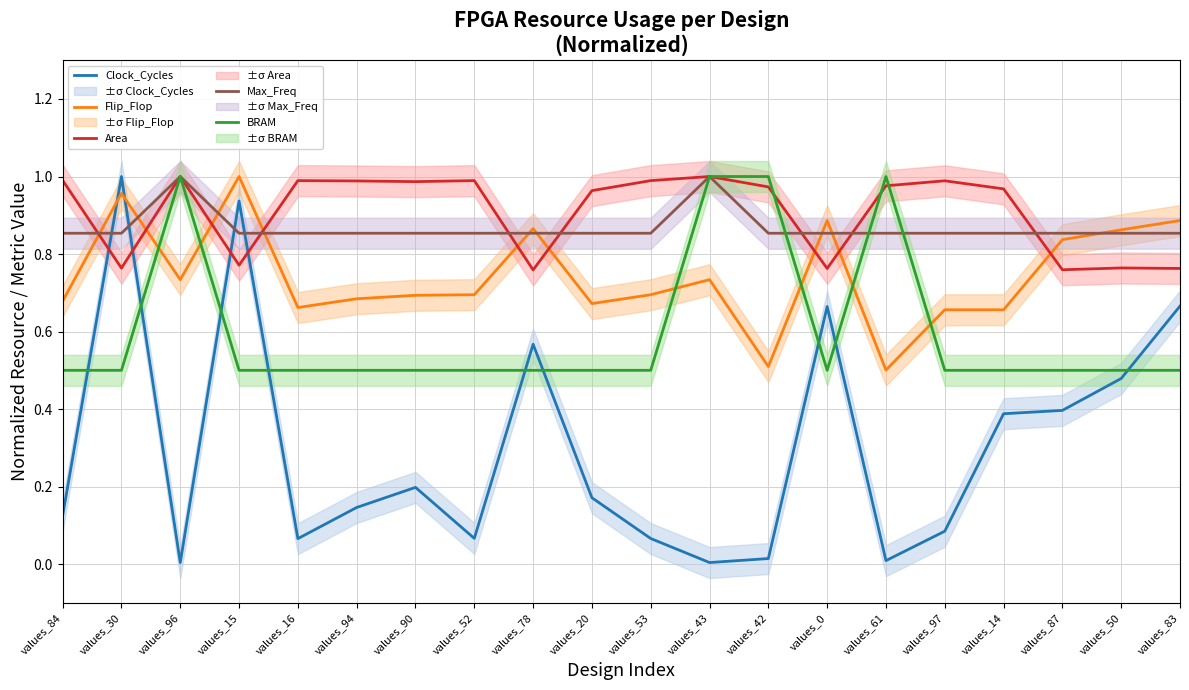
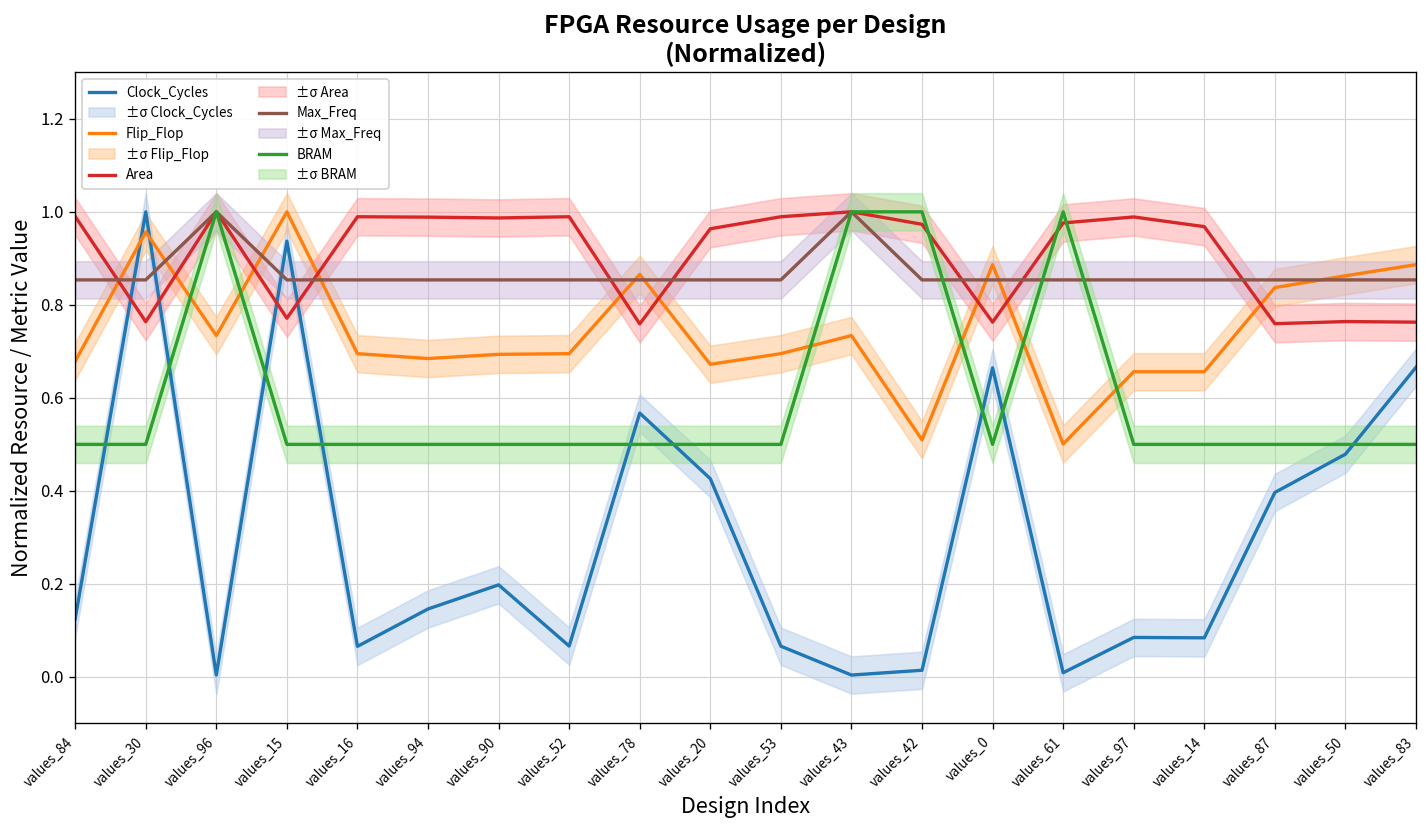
  {
    "Clock_Cycles": {
      "values_84": 0.12,
      "values_96": 0.00,
      "values_15": 0.94,
      "values_16": 0.07,
      "values_94": 0.15,
      "values_90": 0.20,
      "values_52": 0.07,
      "values_78": 0.57,
-     "values_20": 0.17,
+     "values_20": 0.43,
      "values_53": 0.07,
      "values_43": 0.00,
      "values_42": 0.01,
      "values_0": 0.66,
      "values_61": 0.01,
      "values_97": 0.08,
-     "values_14": 0.39,
+     "values_14": 0.08,
      "values_87": 0.40,
      "values_50": 0.48,
      "values_83": 0.67
    },
    "Flip_Flop": {
      "values_84": 0.68,
      "values_30": 0.96,
      "values_96": 0.73,
      "values_15": 1.00,
-     "values_16": 0.66,
+     "values_16": 0.70,
      "values_94": 0.68,
      "values_90": 0.69,
      "values_52": 0.70,
      "values_78": 0.87,
      "values_20": 0.67,
      "values_53": 0.70,
      "values_43": 0.73,
      "values_42": 0.51,
      "values_0": 0.89,
      "values_61": 0.50,
      "values_97": 0.66,
      "values_14": 0.66,
      "values_87": 0.84,
      "values_50": 0.86,
      "values_83": 0.89
    },
    "Area": {
      "values_84": 0.99,
      "values_30": 0.76,
      "values_15": 0.77,
      "values_16": 0.99,
      "values_94": 0.99,
      "values_90": 0.99,
      "values_52": 0.99,
      "values_78": 0.76,
      "values_20": 0.96,
      "values_53": 0.99,
      "values_42": 0.97,
      "values_0": 0.76,
      "values_61": 0.98,
      "values_97": 0.99,
      "values_14": 0.97,
      "values_87": 0.76,
      "values_50": 0.76,
      "values_83": 0.76
    },
    "Max_Freq": {
      "values_84": 0.85,
      "values_30": 0.85,
      "values_15": 0.85,
      "values_16": 0.85,
      "values_94": 0.85,
      "values_90": 0.85,
      "values_52": 0.85,
      "values_78": 0.85,
      "values_20": 0.85,
      "values_53": 0.85,
      "values_42": 0.85,
      "values_0": 0.85,
      "values_61": 0.85,
      "values_97": 0.85,
      "values_14": 0.85,
      "values_87": 0.85,
      "values_50": 0.85,
      "values_83": 0.85
    },
    "BRAM": {
      "values_84": 0.50,
      "values_30": 0.50,
      "values_15": 0.50,
      "values_16": 0.50,
      "values_94": 0.50,
      "values_90": 0.50,
      "values_52": 0.50,
      "values_78": 0.50,
      "values_20": 0.50,
      "values_53": 0.50,
      "values_42": 1.00,
      "values_0": 0.50,
      "values_61": 1.00,
      "values_97": 0.50,
      "values_14": 0.50,
      "values_87": 0.50,
      "values_50": 0.50,
      "values_83": 0.50
    }
  }
